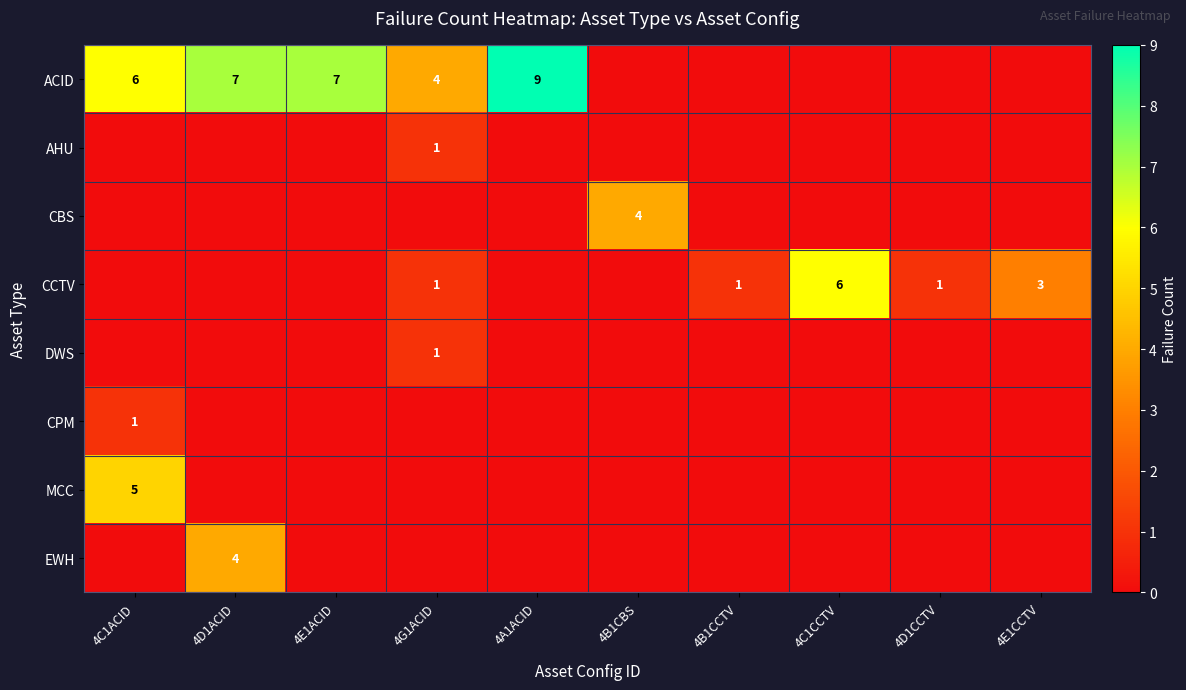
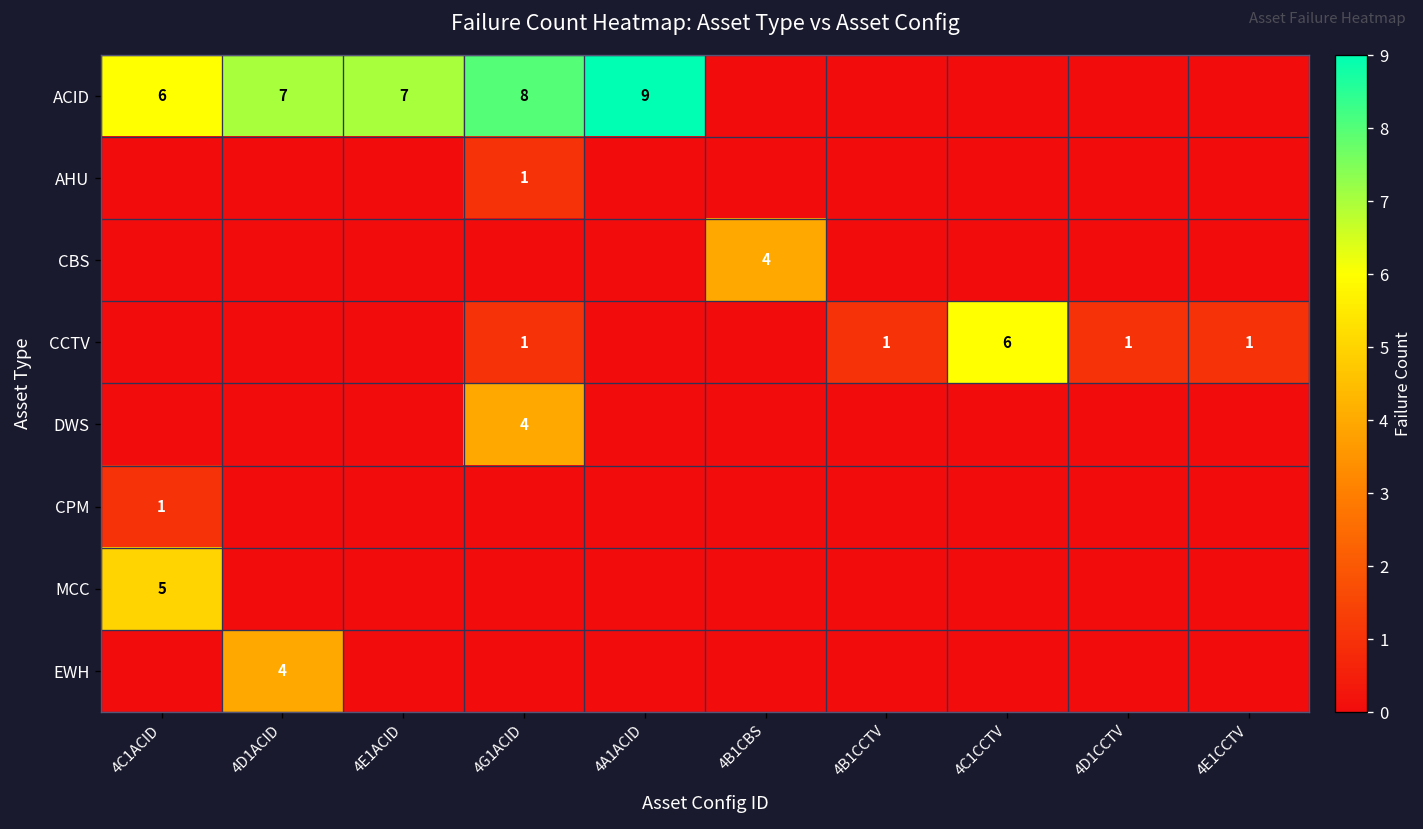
  {
    "ACID": {
      "4C1ACID": 6,
      "4D1ACID": 7,
      "4E1ACID": 7,
-     "4G1ACID": 4,
+     "4G1ACID": 8,
      "4A1ACID": 9
    },
    "AHU": {
      "4G1ACID": 1
    },
    "CBS": {
      "4B1CBS": 4
    },
    "CCTV": {
      "4G1ACID": 1,
      "4B1CCTV": 1,
      "4C1CCTV": 6,
      "4D1CCTV": 1,
-     "4E1CCTV": 3
+     "4E1CCTV": 1
    },
    "DWS": {
-     "4G1ACID": 1
+     "4G1ACID": 4
    },
    "CPM": {
      "4C1ACID": 1
    },
    "MCC": {
      "4C1ACID": 5
    },
    "EWH": {
      "4D1ACID": 4
    }
  }
